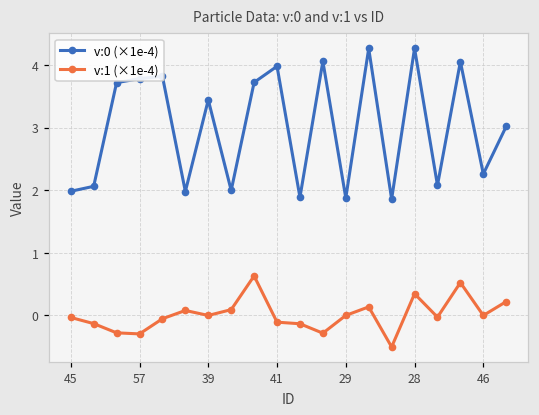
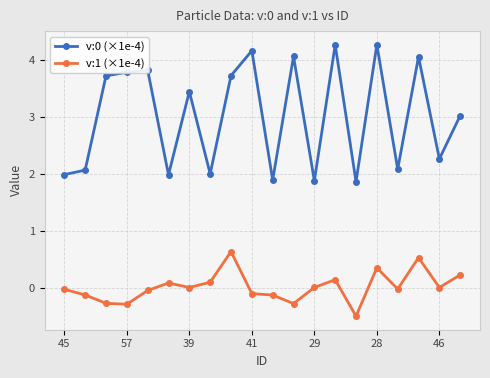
  {
    "v:0 (×1e-4)": {
      "45": 2.0,
      "39": 3.4,
-     "41": 4.0,
+     "41": 4.2,
      "29": 1.9,
      "28": 4.3,
      "46": 2.3
    },
    "v:1 (×1e-4)": {
      "45": 0.0,
      "57": -0.3,
      "39": 0.0,
      "41": -0.1,
      "29": 0.0,
      "28": 0.3,
      "46": 0.0
    }
  }
